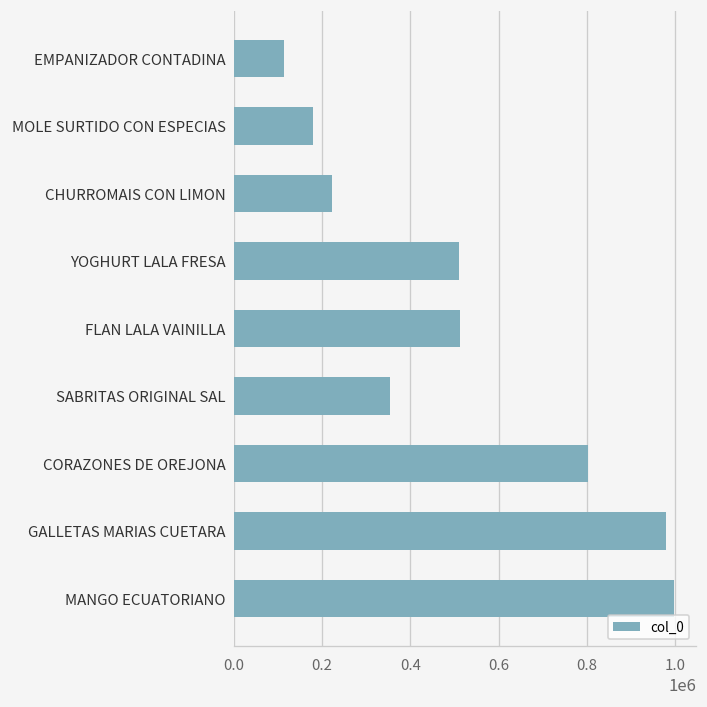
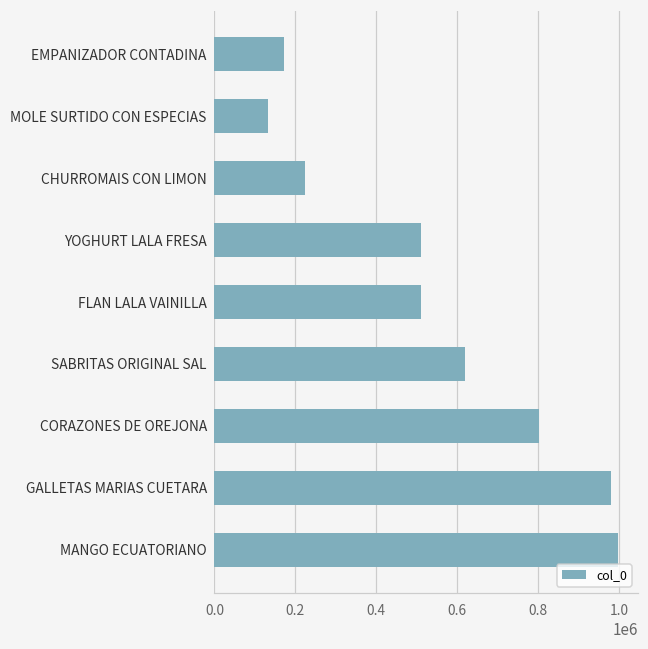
  {
-   "EMPANIZADOR CONTADINA": 110000,
-   "MOLE SURTIDO CON ESPECIAS": 180000,
+   "EMPANIZADOR CONTADINA": 170000,
+   "MOLE SURTIDO CON ESPECIAS": 130000,
    "CHURROMAIS CON LIMON": 220000,
    "YOGHURT LALA FRESA": 510000,
    "FLAN LALA VAINILLA": 510000,
-   "SABRITAS ORIGINAL SAL": 350000,
+   "SABRITAS ORIGINAL SAL": 620000,
    "CORAZONES DE OREJONA": 800000,
    "GALLETAS MARIAS CUETARA": 980000,
    "MANGO ECUATORIANO": 1000000
  }
